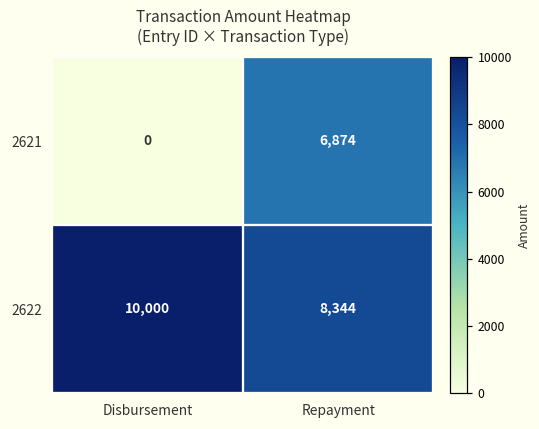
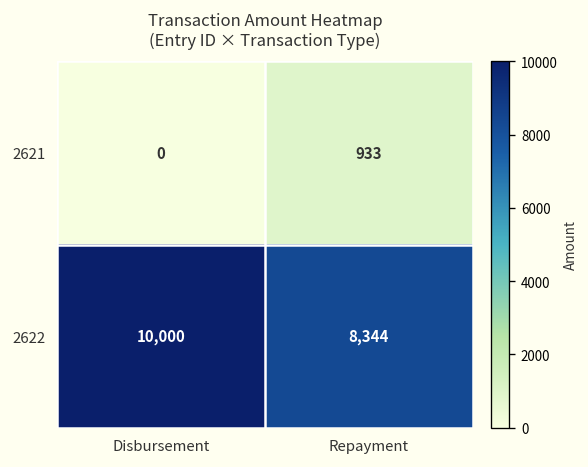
  {
    "2621": {
      "Disbursement": "0",
-     "Repayment": "6,874"
+     "Repayment": "933"
    },
    "2622": {
      "Disbursement": "10,000",
      "Repayment": "8,344"
    }
  }
